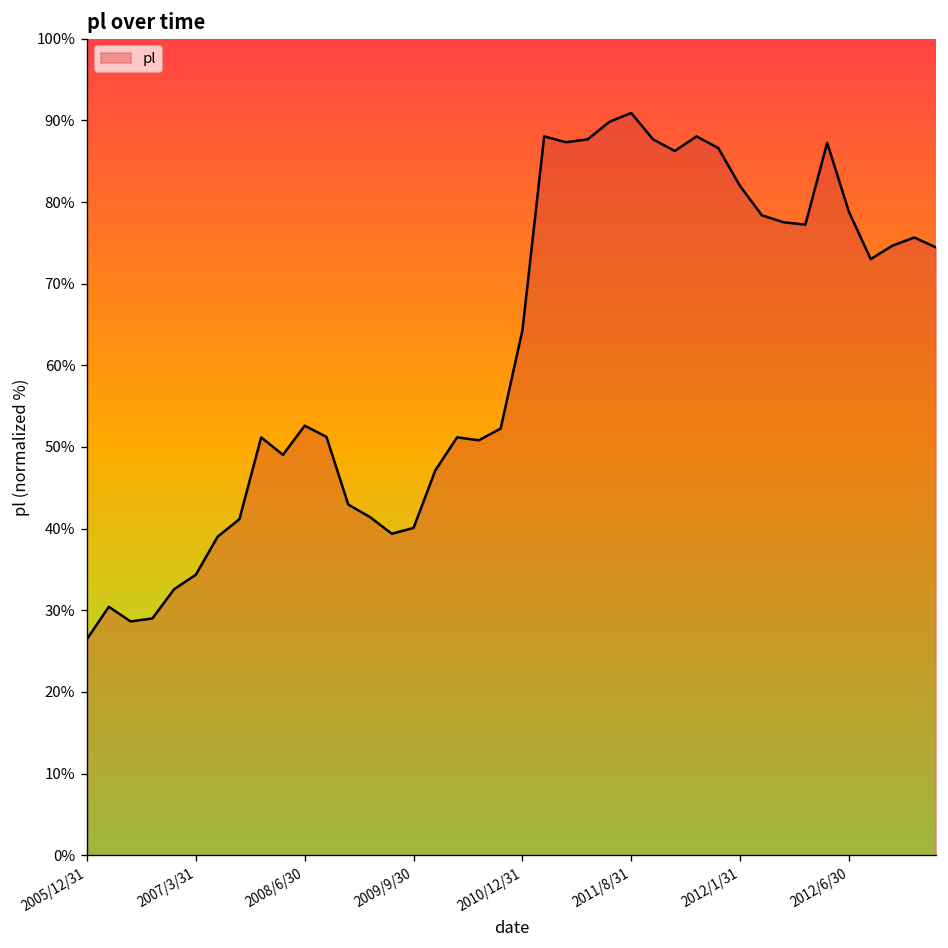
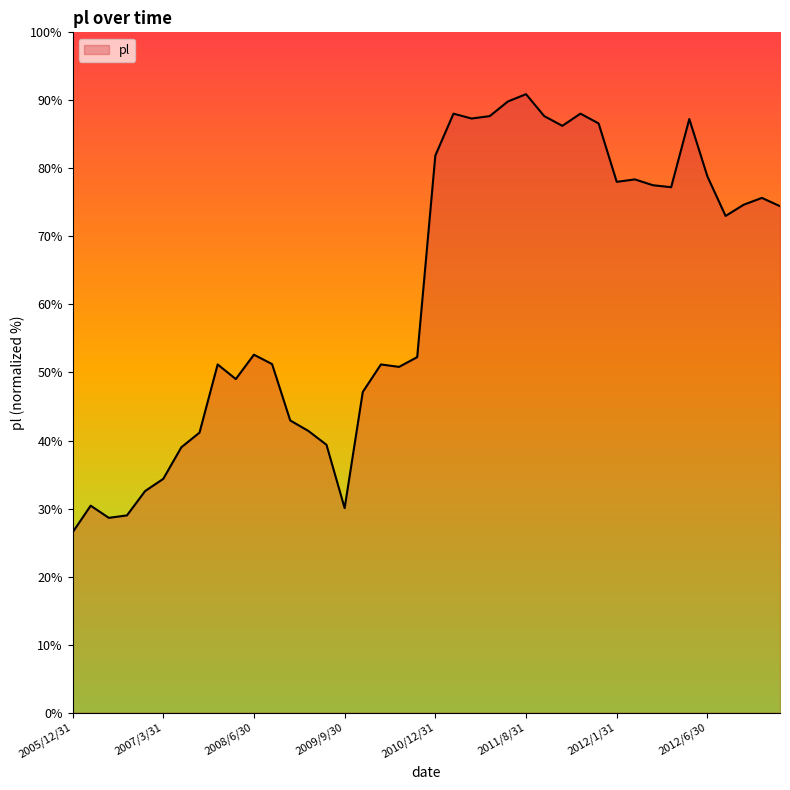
  {
    "2005/12/31": "26%",
    "2007/3/31": "34%",
    "2008/6/30": "53%",
-   "2009/9/30": "40%",
-   "2010/12/31": "64%",
+   "2009/9/30": "30%",
+   "2010/12/31": "82%",
    "2011/8/31": "91%",
-   "2012/1/31": "82%",
+   "2012/1/31": "78%",
    "2012/6/30": "79%"
  }
